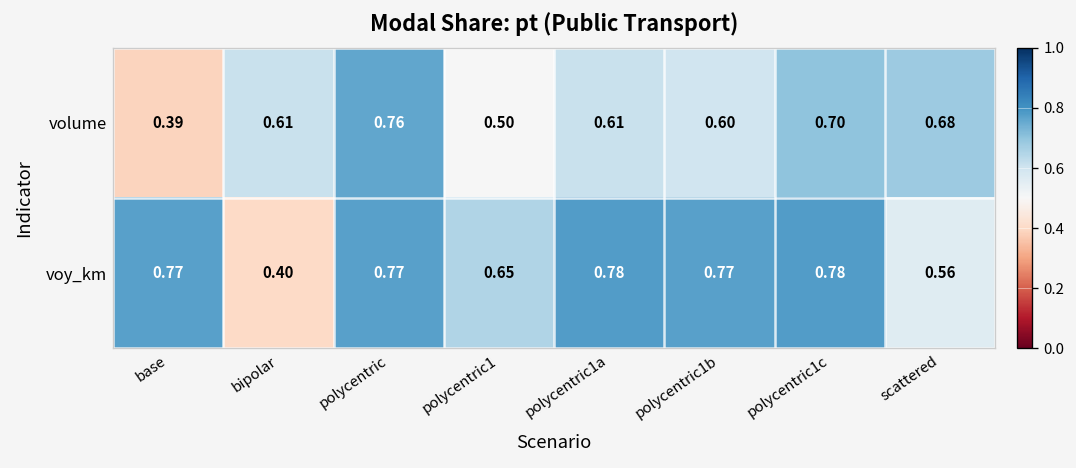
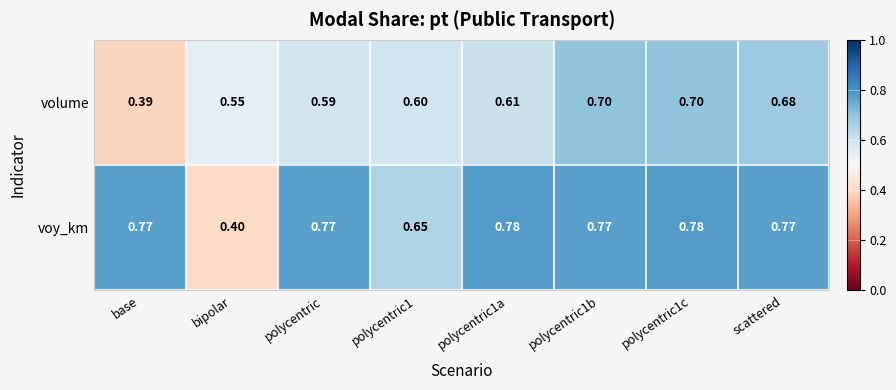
  {
    "volume": {
      "base": 0.39,
-     "bipolar": 0.61,
-     "polycentric": 0.76,
-     "polycentric1": 0.50,
+     "bipolar": 0.55,
+     "polycentric": 0.59,
+     "polycentric1": 0.60,
      "polycentric1a": 0.61,
-     "polycentric1b": 0.60,
+     "polycentric1b": 0.70,
      "polycentric1c": 0.70,
      "scattered": 0.68
    },
    "voy_km": {
      "base": 0.77,
      "bipolar": 0.40,
      "polycentric": 0.77,
      "polycentric1": 0.65,
      "polycentric1a": 0.78,
      "polycentric1b": 0.77,
      "polycentric1c": 0.78,
-     "scattered": 0.56
+     "scattered": 0.77
    }
  }
